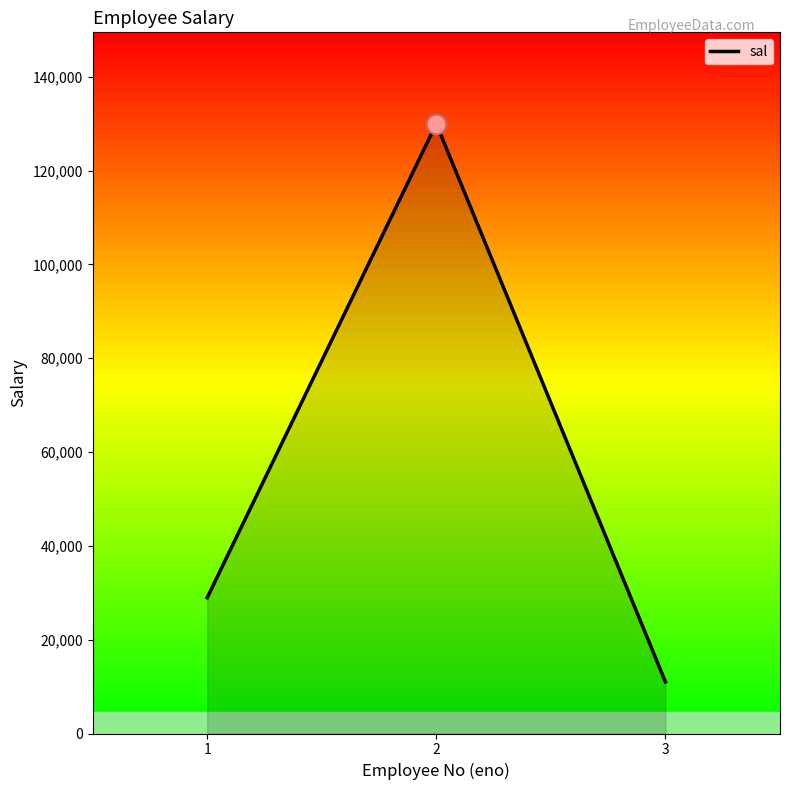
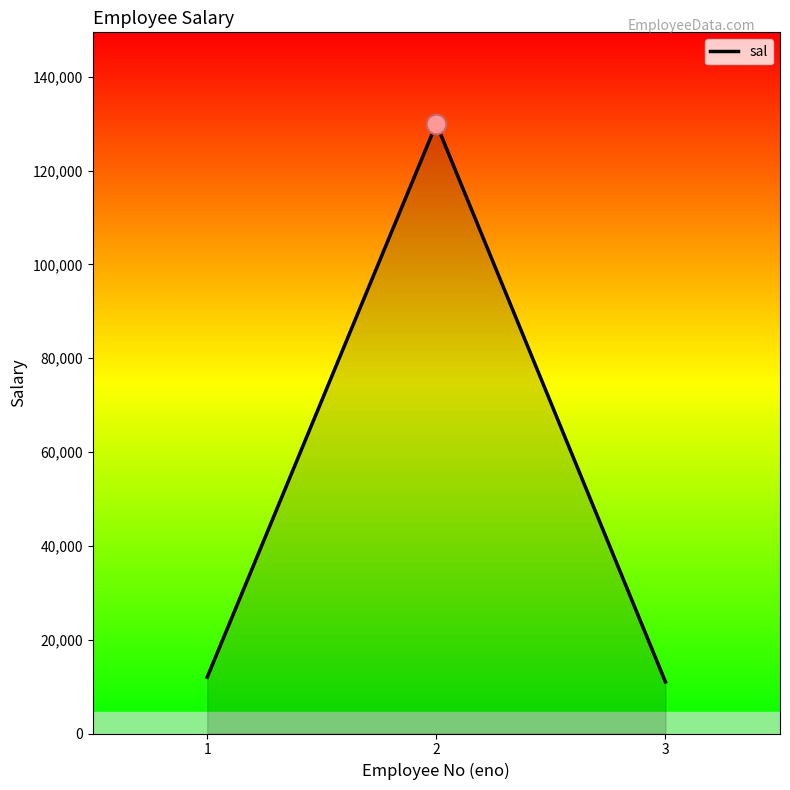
  {
    "sal": {
-     "1": "29,000",
+     "1": "12,000",
      "3": "11,000"
    }
  }
